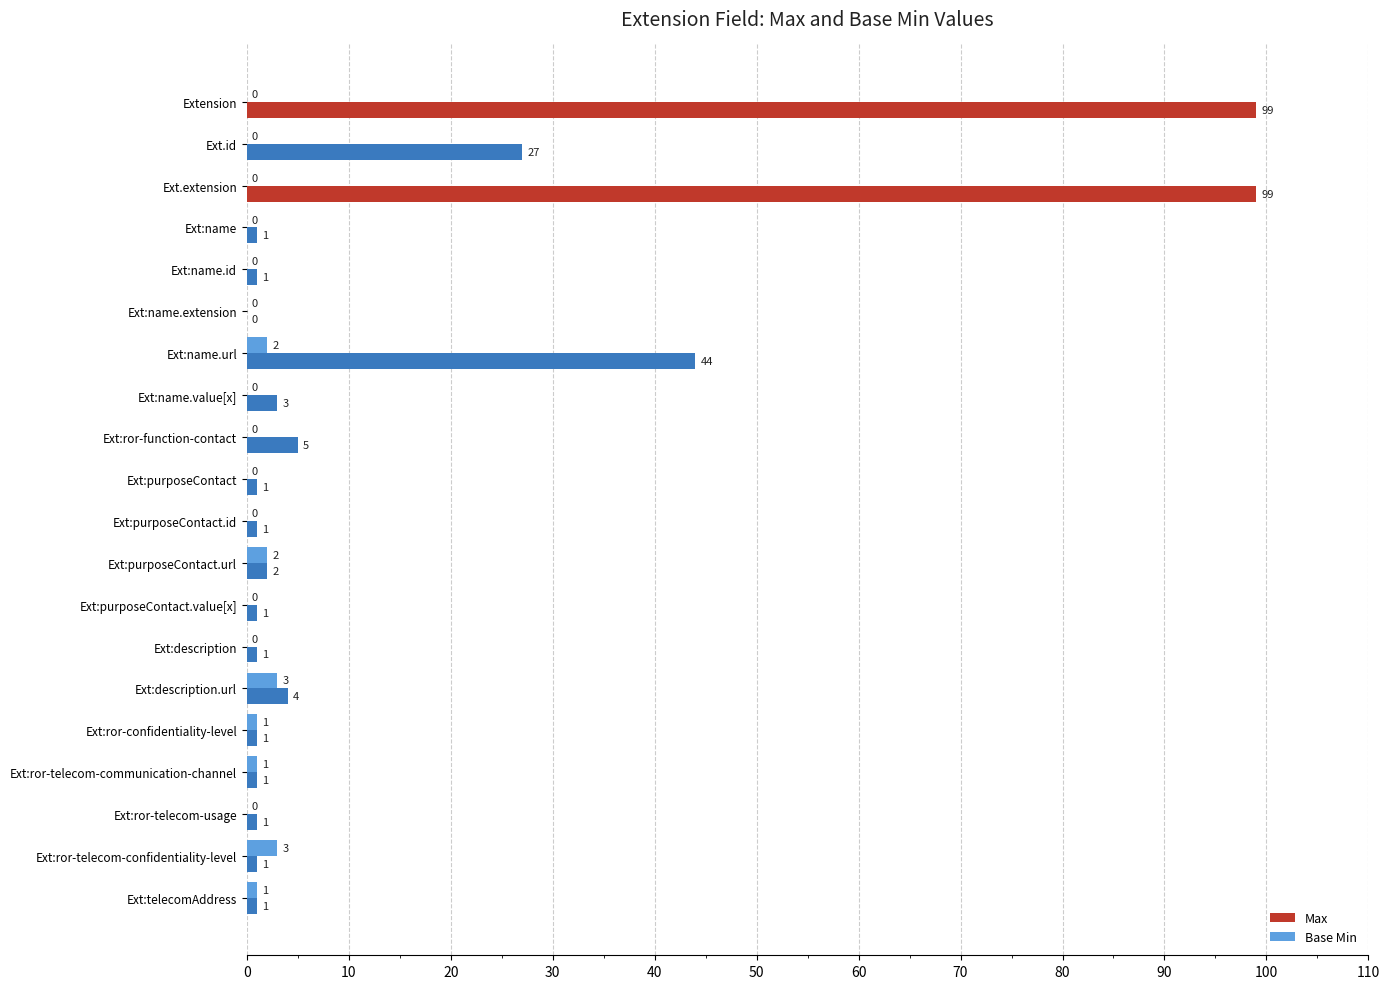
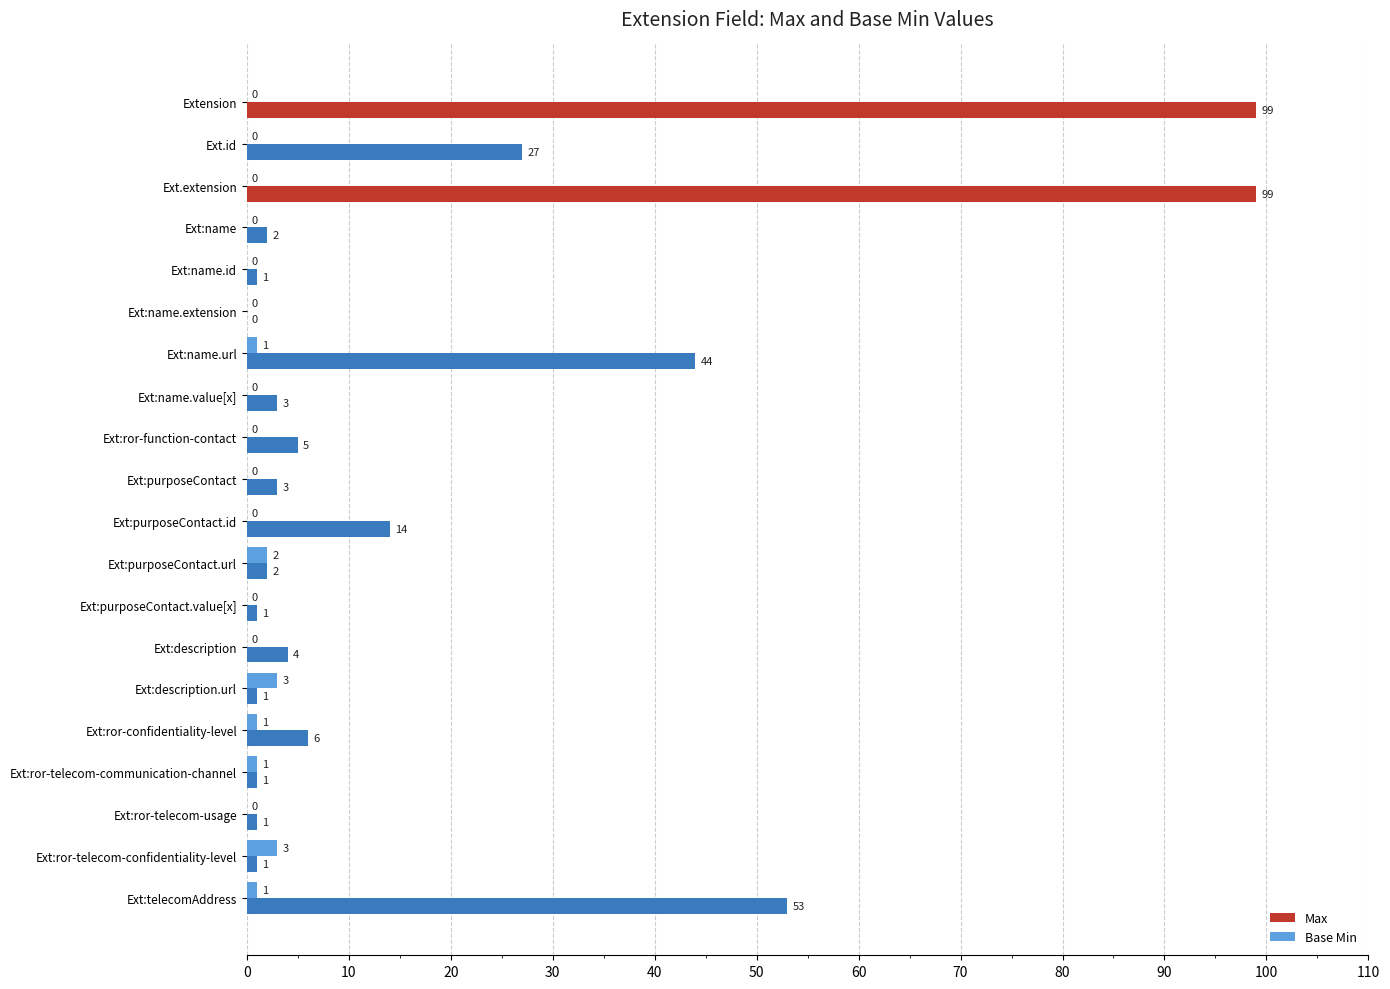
  {
    "Max": {
      "Extension": 99,
      "Ext.id": 27,
      "Ext.extension": 99,
-     "Ext:name": 1,
+     "Ext:name": 2,
      "Ext:name.id": 1,
      "Ext:name.extension": 0,
      "Ext:name.url": 44,
      "Ext:name.value[x]": 3,
      "Ext:ror-function-contact": 5,
-     "Ext:purposeContact": 1,
-     "Ext:purposeContact.id": 1,
+     "Ext:purposeContact": 3,
+     "Ext:purposeContact.id": 14,
      "Ext:purposeContact.url": 2,
      "Ext:purposeContact.value[x]": 1,
-     "Ext:description": 1,
-     "Ext:description.url": 4,
-     "Ext:ror-confidentiality-level": 1,
+     "Ext:description": 4,
+     "Ext:description.url": 1,
+     "Ext:ror-confidentiality-level": 6,
      "Ext:ror-telecom-communication-channel": 1,
      "Ext:ror-telecom-usage": 1,
      "Ext:ror-telecom-confidentiality-level": 1,
-     "Ext:telecomAddress": 1
+     "Ext:telecomAddress": 53
    },
    "Base Min": {
      "Extension": 0,
      "Ext.id": 0,
      "Ext.extension": 0,
      "Ext:name": 0,
      "Ext:name.id": 0,
      "Ext:name.extension": 0,
-     "Ext:name.url": 2,
+     "Ext:name.url": 1,
      "Ext:name.value[x]": 0,
      "Ext:ror-function-contact": 0,
      "Ext:purposeContact": 0,
      "Ext:purposeContact.id": 0,
      "Ext:purposeContact.url": 2,
      "Ext:purposeContact.value[x]": 0,
      "Ext:description": 0,
      "Ext:description.url": 3,
      "Ext:ror-confidentiality-level": 1,
      "Ext:ror-telecom-communication-channel": 1,
      "Ext:ror-telecom-usage": 0,
      "Ext:ror-telecom-confidentiality-level": 3,
      "Ext:telecomAddress": 1
    }
  }
